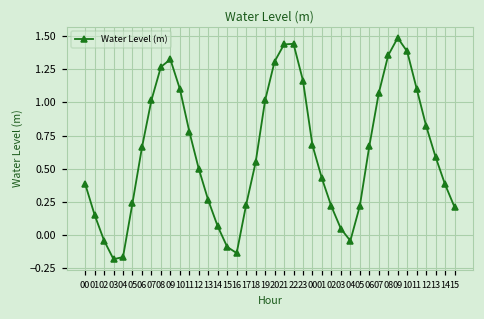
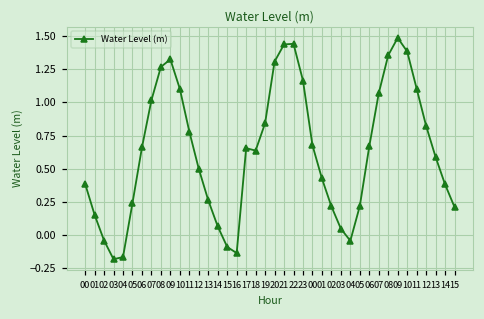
  {
    "16": -0.13,
-   "17": 0.23,
-   "18": 0.55,
-   "19": 1.01,
+   "17": 0.66,
+   "18": 0.64,
+   "19": 0.84,
    "20": 1.31,
    "21": 1.44,
    "22": 1.44,
    "23": 1.16
  }
